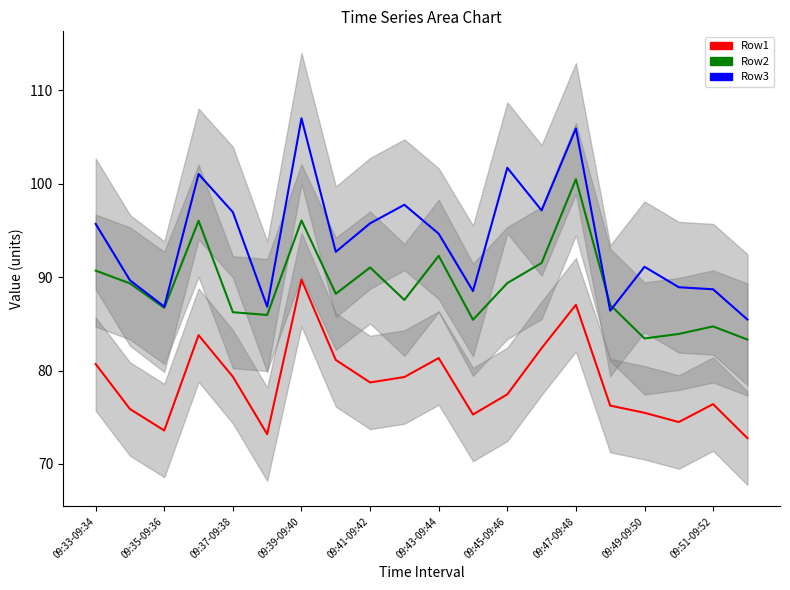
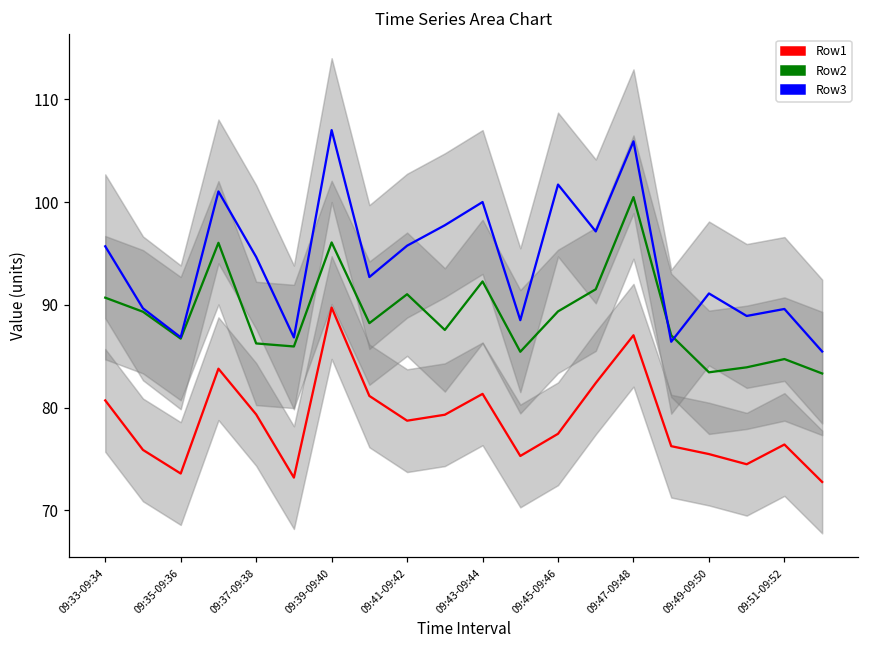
  {
    "Row1": {
      "09:33-09:34": 81,
      "09:35-09:36": 74,
      "09:37-09:38": 79,
      "09:39-09:40": 90,
      "09:41-09:42": 79,
      "09:43-09:44": 81,
      "09:45-09:46": 77,
      "09:47-09:48": 87,
      "09:49-09:50": 75,
      "09:51-09:52": 76
    },
    "Row2": {
      "09:33-09:34": 91,
      "09:37-09:38": 86,
      "09:39-09:40": 96,
      "09:41-09:42": 91,
      "09:43-09:44": 92,
      "09:45-09:46": 89,
      "09:47-09:48": 100,
      "09:49-09:50": 83,
      "09:51-09:52": 85
    },
    "Row3": {
      "09:33-09:34": 96,
-     "09:37-09:38": 97,
+     "09:37-09:38": 95,
      "09:39-09:40": 107,
      "09:41-09:42": 96,
-     "09:43-09:44": 95,
+     "09:43-09:44": 100,
      "09:45-09:46": 102,
      "09:47-09:48": 106,
      "09:49-09:50": 91,
-     "09:51-09:52": 89
+     "09:51-09:52": 90
    }
  }
